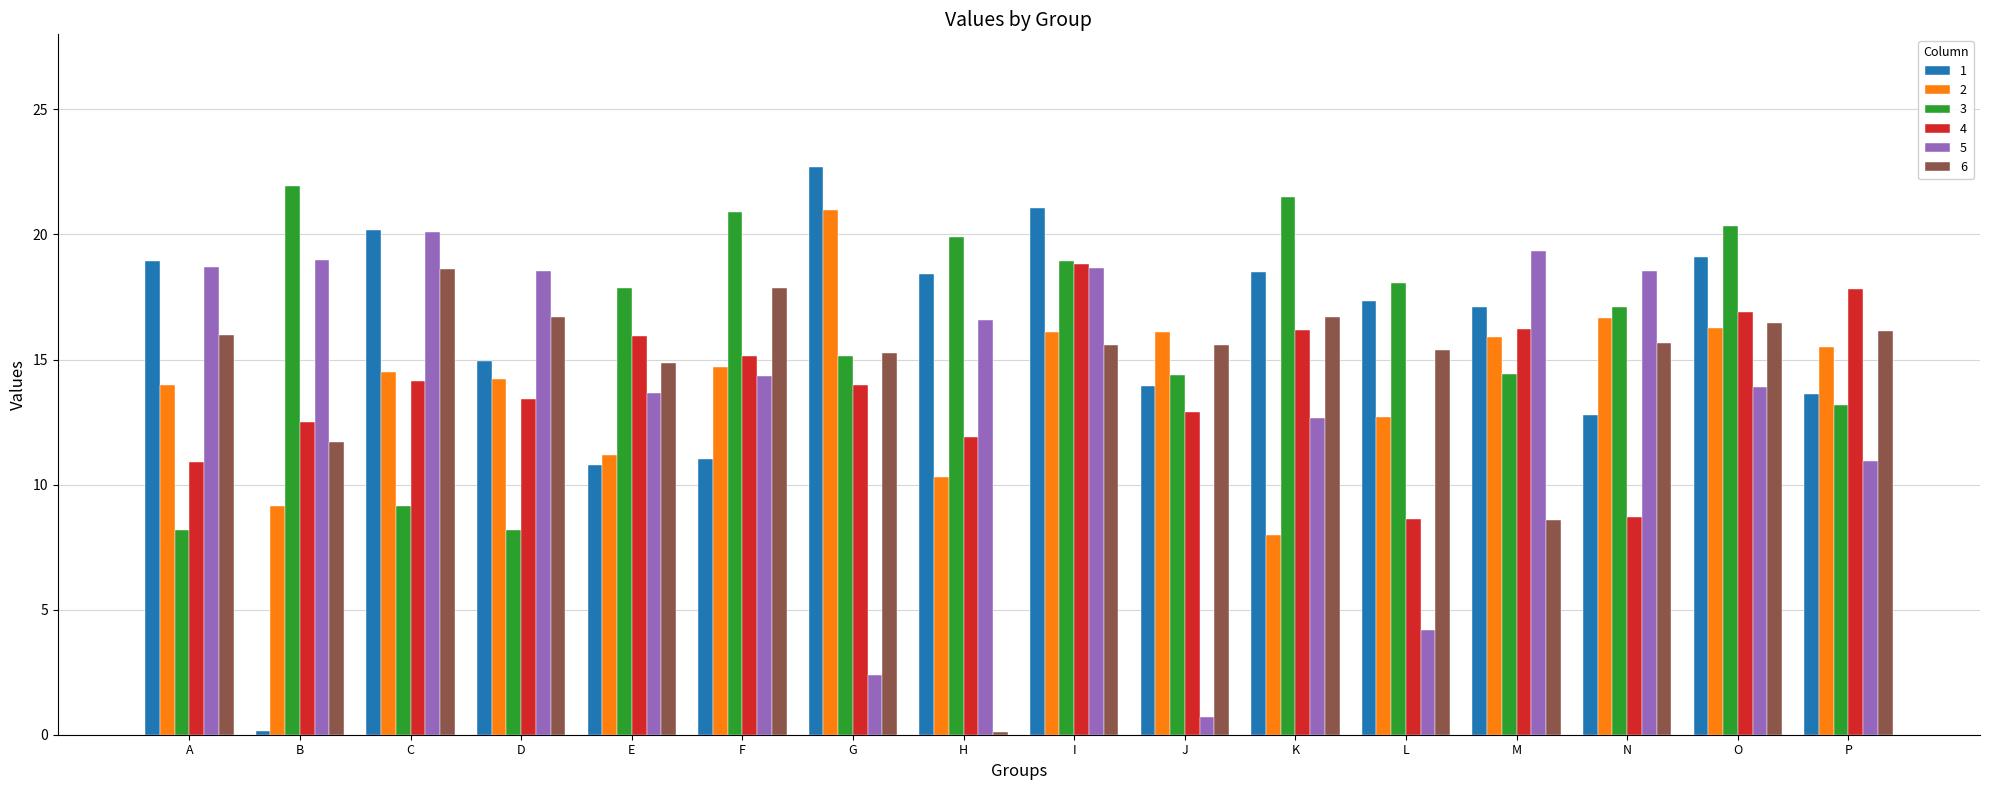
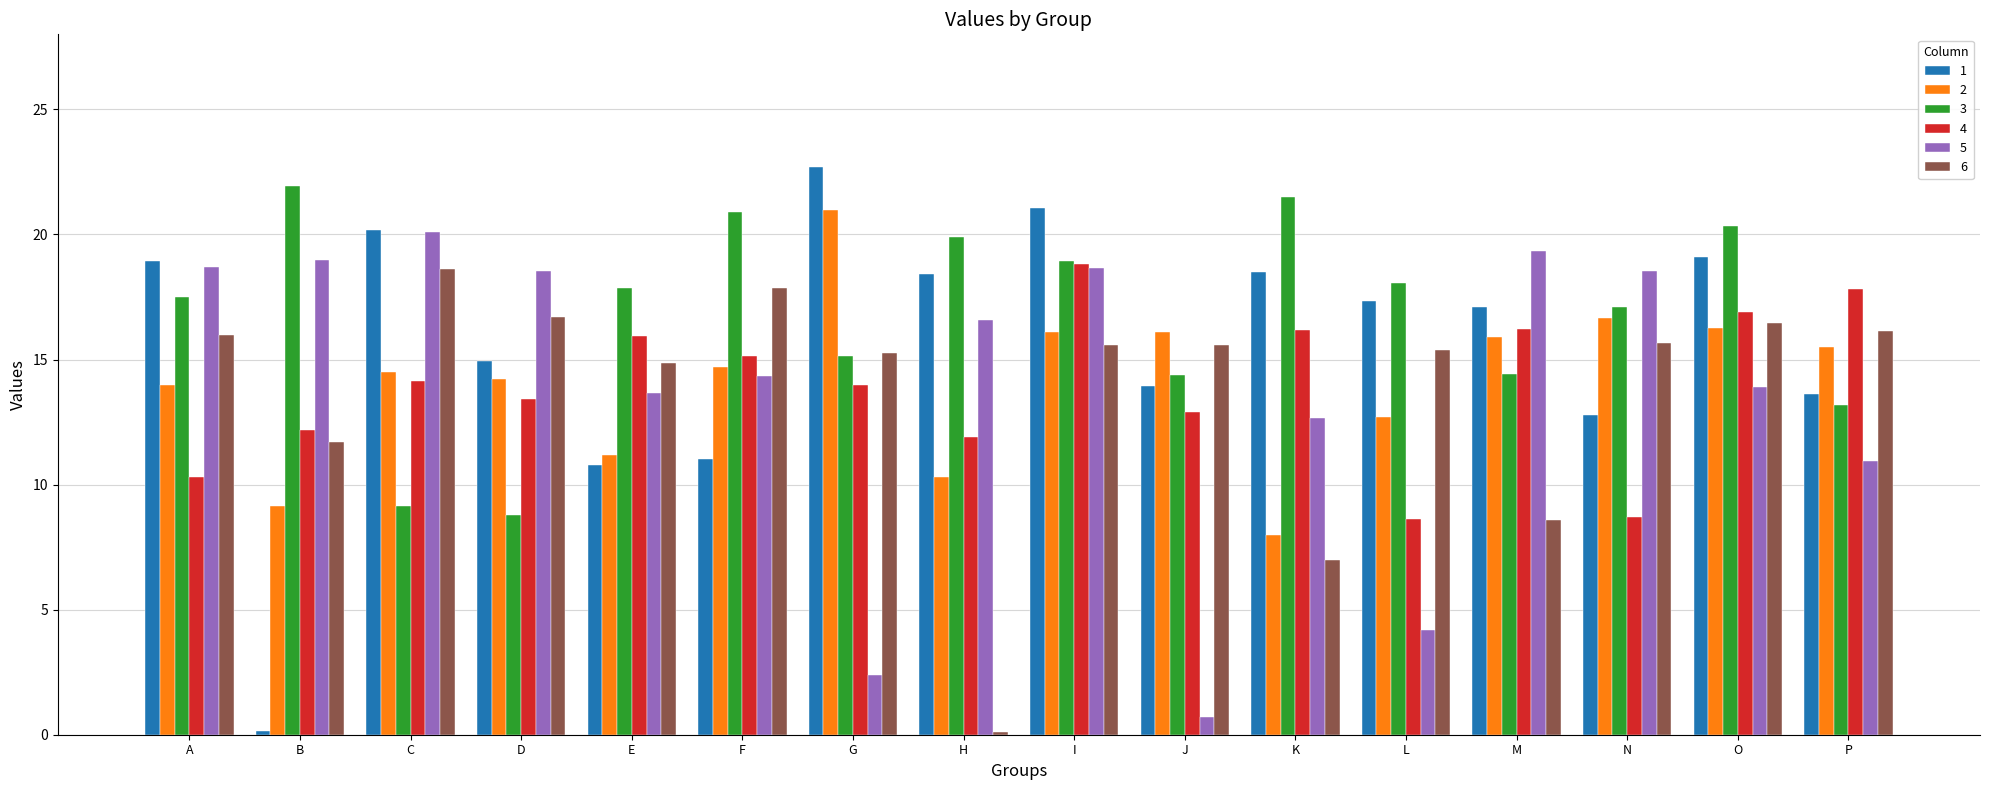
  {
    "1": {
      "A": 19.0,
      "B": 0.1,
      "C": 20.2,
      "D": 14.9,
      "E": 10.8,
      "F": 11.0,
      "G": 22.7,
      "H": 18.4,
      "I": 21.1,
      "J": 13.9,
      "K": 18.5,
      "L": 17.4,
      "M": 17.1,
      "N": 12.8,
      "O": 19.1,
      "P": 13.6
    },
    "2": {
      "A": 14.0,
      "B": 9.1,
      "C": 14.5,
      "D": 14.2,
      "E": 11.2,
      "F": 14.7,
      "G": 21.0,
      "H": 10.3,
      "I": 16.1,
      "J": 16.1,
      "K": 8.0,
      "L": 12.7,
      "M": 15.9,
      "N": 16.7,
      "O": 16.3,
      "P": 15.5
    },
    "3": {
-     "A": 8.2,
+     "A": 17.5,
      "B": 21.9,
      "C": 9.1,
-     "D": 8.2,
+     "D": 8.8,
      "E": 17.9,
      "F": 20.9,
      "G": 15.1,
      "H": 19.9,
      "I": 18.9,
      "J": 14.4,
      "K": 21.5,
      "L": 18.0,
      "M": 14.4,
      "N": 17.1,
      "O": 20.4,
      "P": 13.2
    },
    "4": {
-     "A": 10.9,
-     "B": 12.5,
+     "A": 10.3,
+     "B": 12.2,
      "C": 14.2,
      "D": 13.4,
      "E": 15.9,
      "F": 15.1,
      "G": 14.0,
      "H": 11.9,
      "I": 18.8,
      "J": 12.9,
      "K": 16.2,
      "L": 8.6,
      "M": 16.2,
      "N": 8.7,
      "O": 16.9,
      "P": 17.8
    },
    "5": {
      "A": 18.7,
      "B": 19.0,
      "C": 20.1,
      "D": 18.5,
      "E": 13.7,
      "F": 14.3,
      "G": 2.4,
      "H": 16.6,
      "I": 18.7,
      "J": 0.7,
      "K": 12.7,
      "L": 4.2,
      "M": 19.3,
      "N": 18.5,
      "O": 13.9,
      "P": 10.9
    },
    "6": {
      "A": 16.0,
      "B": 11.7,
      "C": 18.6,
      "D": 16.7,
      "E": 14.9,
      "F": 17.9,
      "G": 15.3,
      "H": 0.1,
      "I": 15.6,
      "J": 15.6,
-     "K": 16.7,
+     "K": 7.0,
      "L": 15.4,
      "M": 8.6,
      "N": 15.6,
      "O": 16.5,
      "P": 16.1
    }
  }
